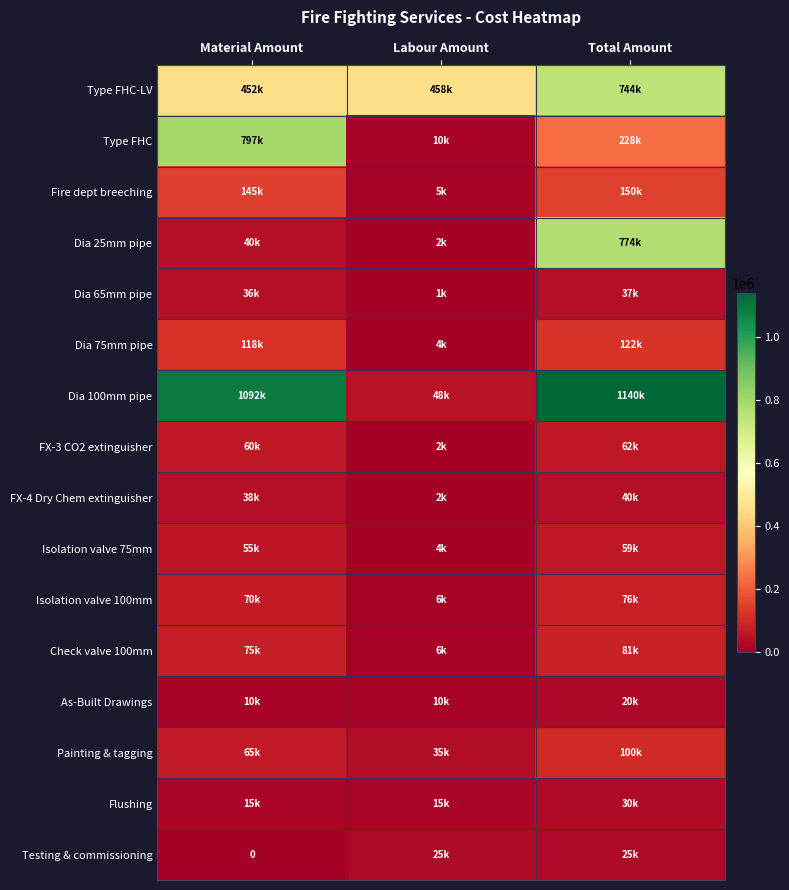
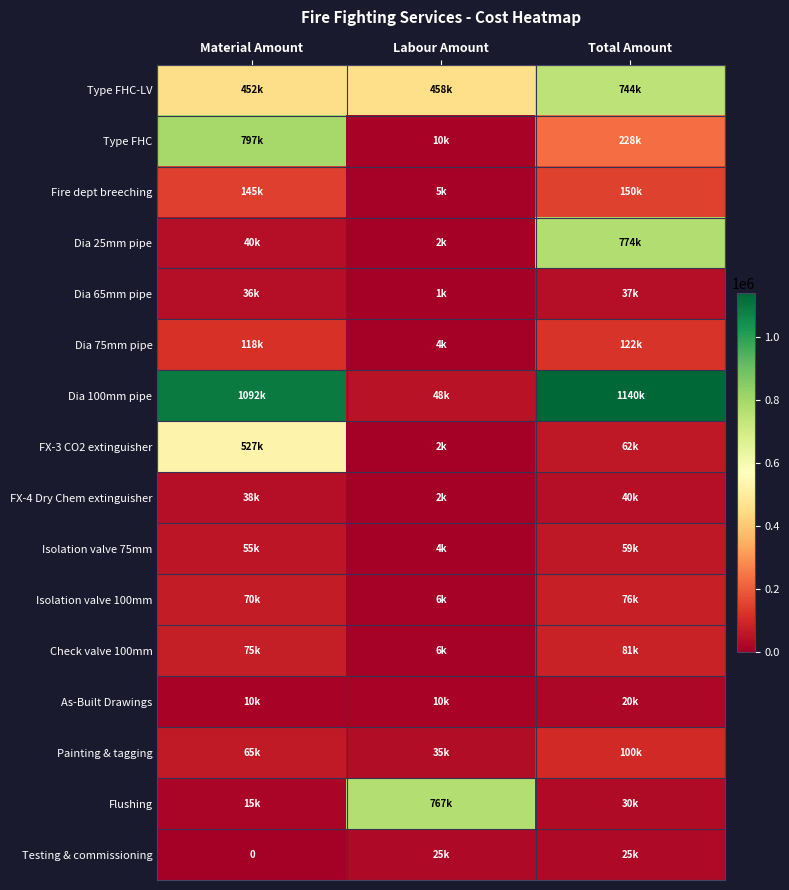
  {
    "Type FHC-LV": {
      "Material Amount": "452k",
      "Labour Amount": "458k",
      "Total Amount": "744k"
    },
    "Type FHC": {
      "Material Amount": "797k",
      "Labour Amount": "10k",
      "Total Amount": "228k"
    },
    "Fire dept breeching": {
      "Material Amount": "145k",
      "Labour Amount": "5k",
      "Total Amount": "150k"
    },
    "Dia 25mm pipe": {
      "Material Amount": "40k",
      "Labour Amount": "2k",
      "Total Amount": "774k"
    },
    "Dia 65mm pipe": {
      "Material Amount": "36k",
      "Labour Amount": "1k",
      "Total Amount": "37k"
    },
    "Dia 75mm pipe": {
      "Material Amount": "118k",
      "Labour Amount": "4k",
      "Total Amount": "122k"
    },
    "Dia 100mm pipe": {
      "Material Amount": "1092k",
      "Labour Amount": "48k",
      "Total Amount": "1140k"
    },
    "FX-3 CO2 extinguisher": {
-     "Material Amount": "60k",
+     "Material Amount": "527k",
      "Labour Amount": "2k",
      "Total Amount": "62k"
    },
    "FX-4 Dry Chem extinguisher": {
      "Material Amount": "38k",
      "Labour Amount": "2k",
      "Total Amount": "40k"
    },
    "Isolation valve 75mm": {
      "Material Amount": "55k",
      "Labour Amount": "4k",
      "Total Amount": "59k"
    },
    "Isolation valve 100mm": {
      "Material Amount": "70k",
      "Labour Amount": "6k",
      "Total Amount": "76k"
    },
    "Check valve 100mm": {
      "Material Amount": "75k",
      "Labour Amount": "6k",
      "Total Amount": "81k"
    },
    "As-Built Drawings": {
      "Material Amount": "10k",
      "Labour Amount": "10k",
      "Total Amount": "20k"
    },
    "Painting & tagging": {
      "Material Amount": "65k",
      "Labour Amount": "35k",
      "Total Amount": "100k"
    },
    "Flushing": {
      "Material Amount": "15k",
-     "Labour Amount": "15k",
+     "Labour Amount": "767k",
      "Total Amount": "30k"
    },
    "Testing & commissioning": {
      "Material Amount": "0",
      "Labour Amount": "25k",
      "Total Amount": "25k"
    }
  }
